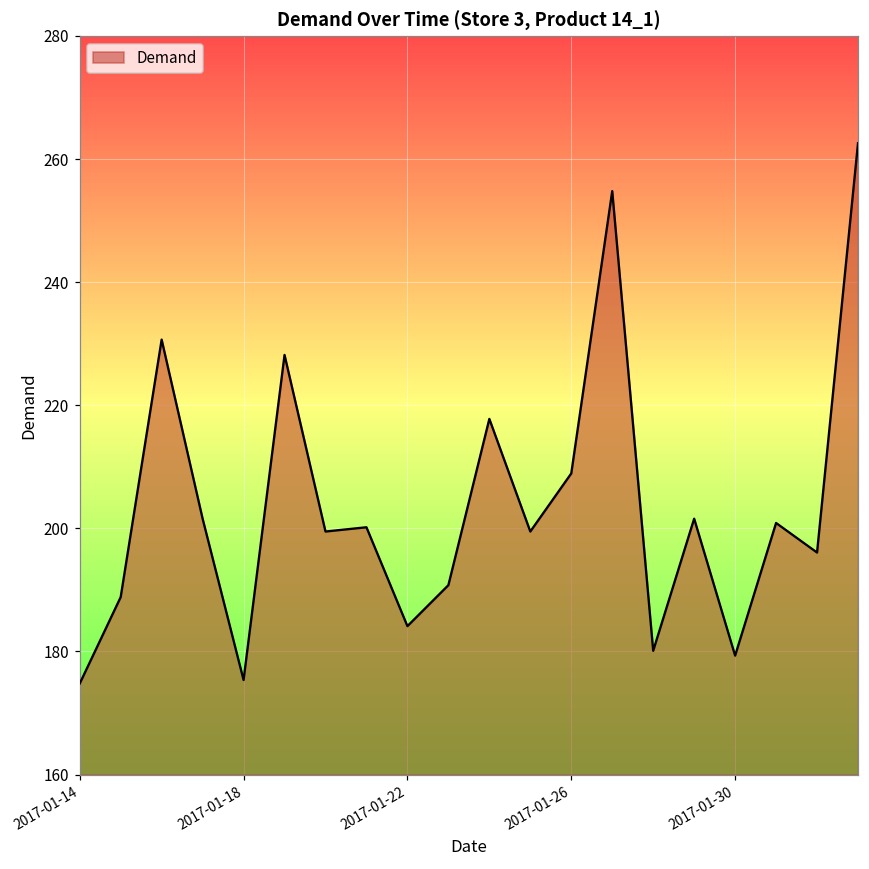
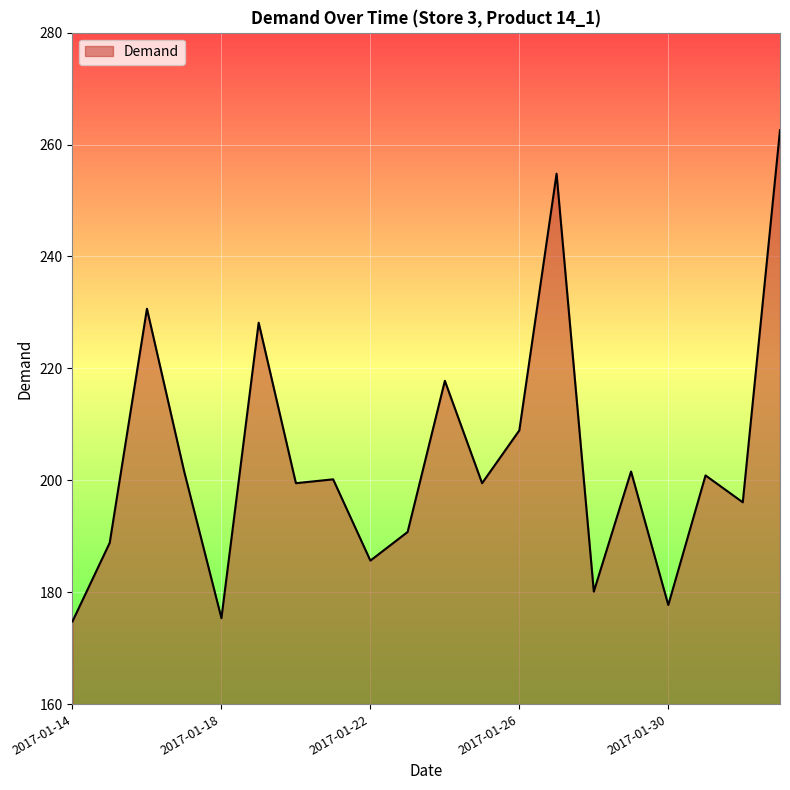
  {
    "2017-01-14": 175,
    "2017-01-18": 175,
-   "2017-01-22": 184,
+   "2017-01-22": 186,
    "2017-01-26": 209,
-   "2017-01-30": 179
+   "2017-01-30": 178
  }
